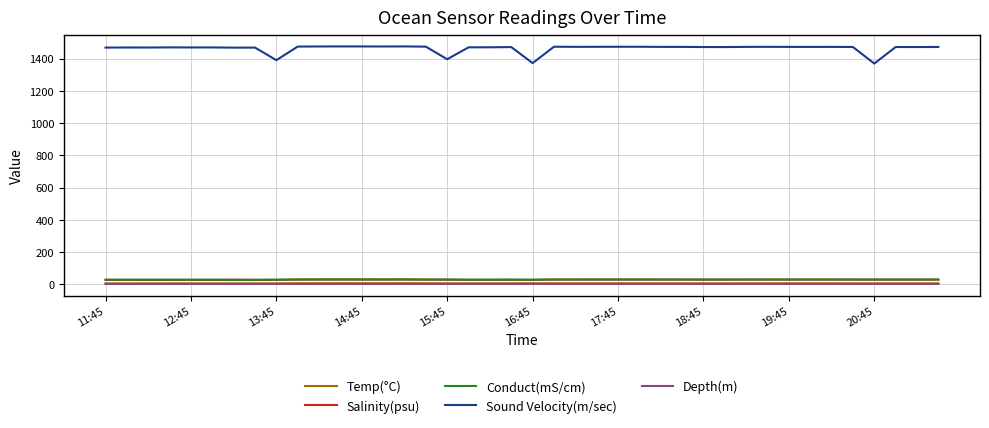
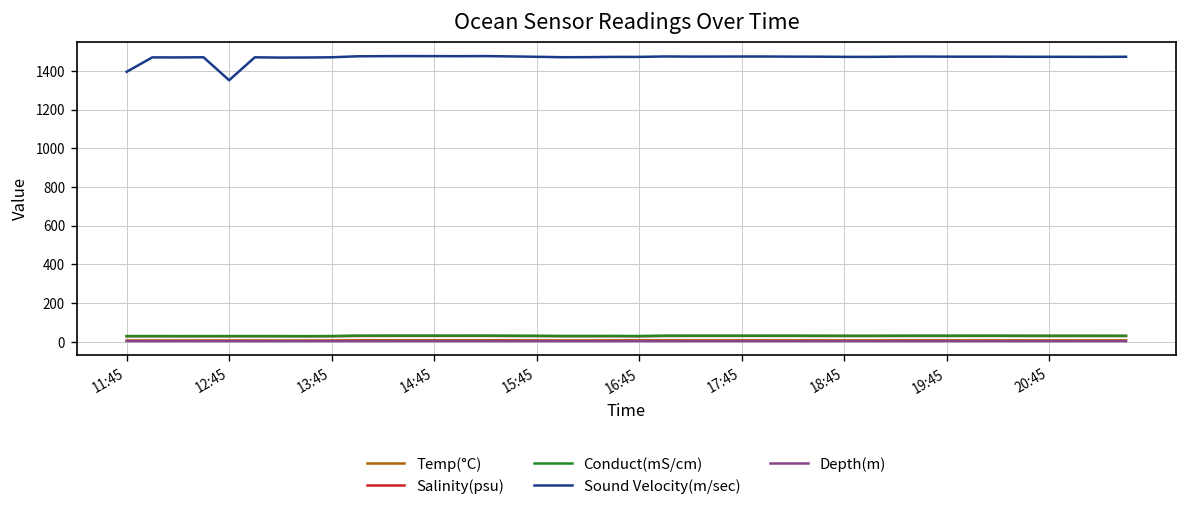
  {
    "Conduct(mS/cm)": {
      "11:45": 30,
      "12:45": 30,
      "13:45": 30,
      "14:45": 30,
      "15:45": 30,
      "16:45": 30,
      "17:45": 30,
      "18:45": 30,
      "19:45": 30,
      "20:45": 30
    },
    "Sound Velocity(m/sec)": {
-     "11:45": 1470,
-     "12:45": 1470,
-     "13:45": 1390,
+     "11:45": 1390,
+     "12:45": 1350,
+     "13:45": 1470,
      "14:45": 1480,
-     "15:45": 1400,
-     "16:45": 1370,
+     "15:45": 1470,
+     "16:45": 1470,
      "17:45": 1470,
      "18:45": 1470,
      "19:45": 1470,
-     "20:45": 1370
+     "20:45": 1470
    }
  }
